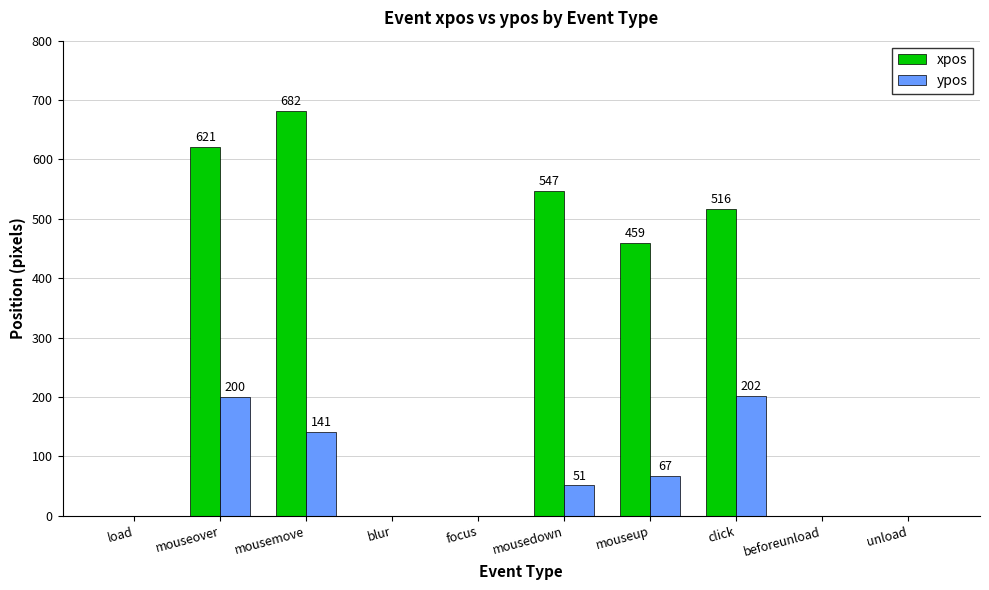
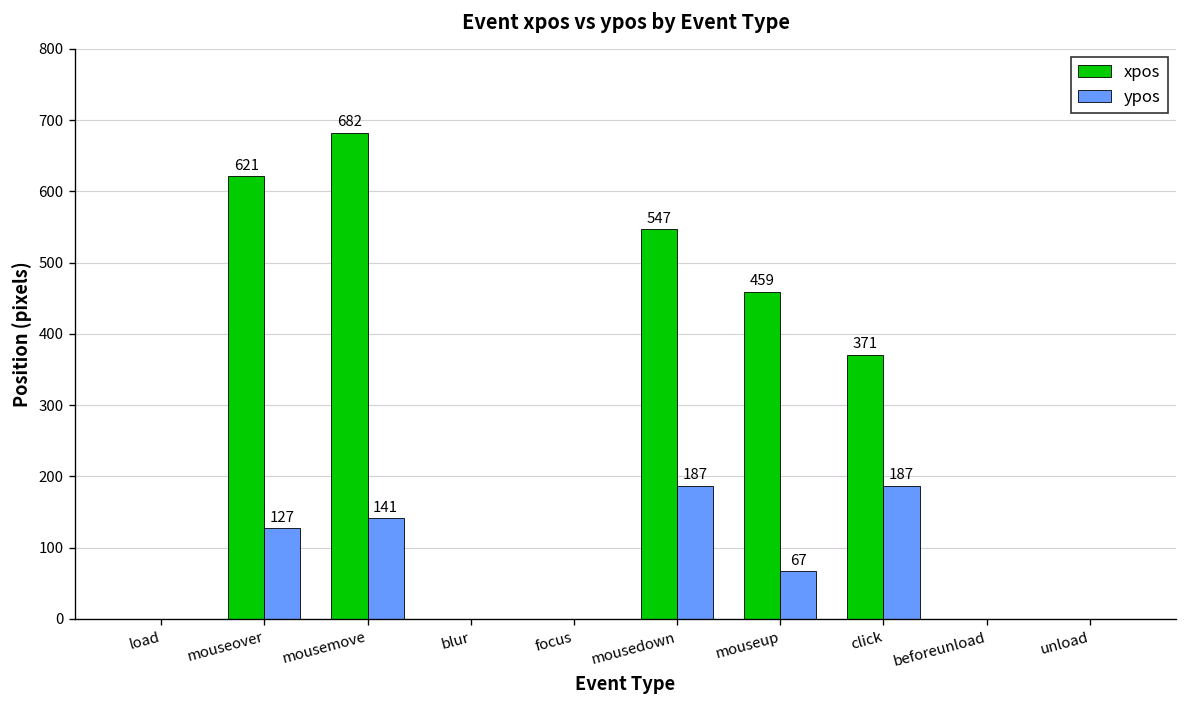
  {
    "xpos": {
      "mouseover": 621,
      "mousemove": 682,
      "mousedown": 547,
      "mouseup": 459,
-     "click": 516
+     "click": 371
    },
    "ypos": {
-     "mouseover": 200,
+     "mouseover": 127,
      "mousemove": 141,
-     "mousedown": 51,
+     "mousedown": 187,
      "mouseup": 67,
-     "click": 202
+     "click": 187
    }
  }
